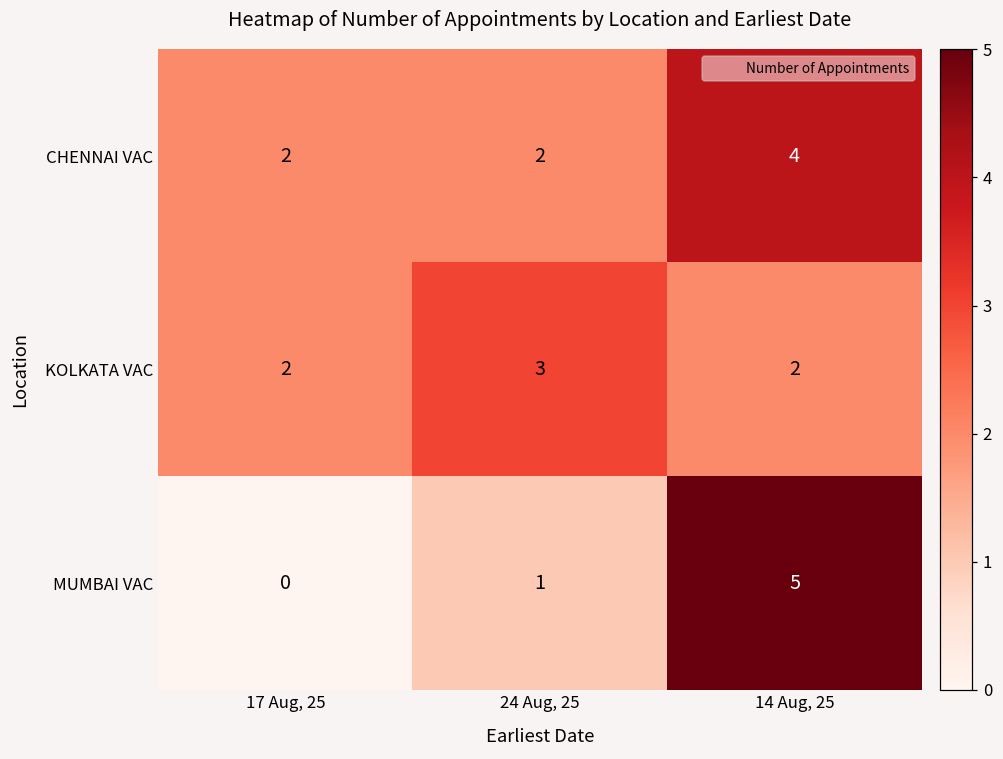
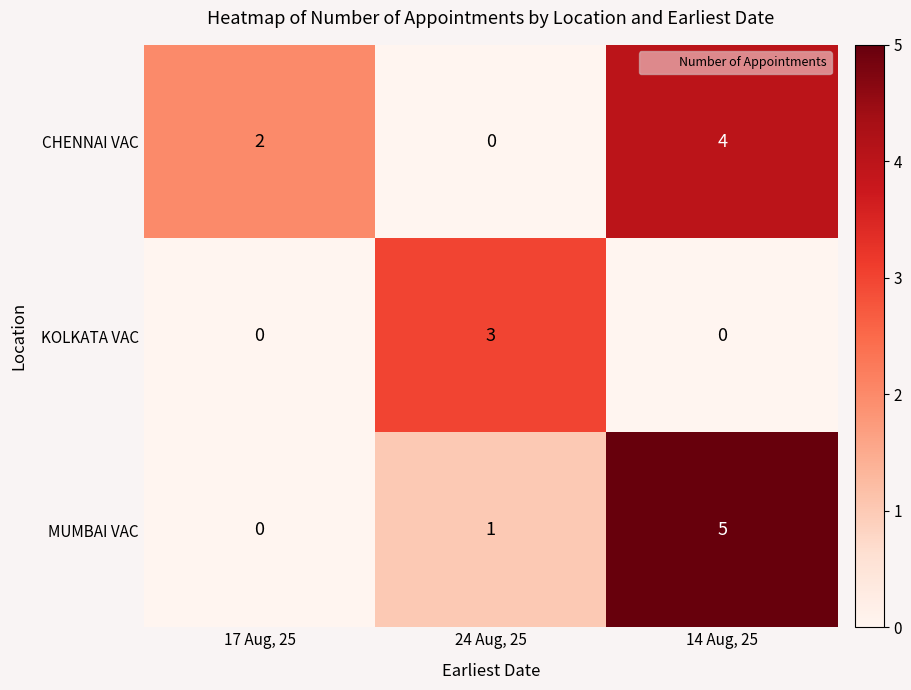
  {
    "CHENNAI VAC": {
      "17 Aug, 25": 2,
-     "24 Aug, 25": 2,
+     "24 Aug, 25": 0,
      "14 Aug, 25": 4
    },
    "KOLKATA VAC": {
-     "17 Aug, 25": 2,
+     "17 Aug, 25": 0,
      "24 Aug, 25": 3,
-     "14 Aug, 25": 2
+     "14 Aug, 25": 0
    },
    "MUMBAI VAC": {
      "17 Aug, 25": 0,
      "24 Aug, 25": 1,
      "14 Aug, 25": 5
    }
  }
